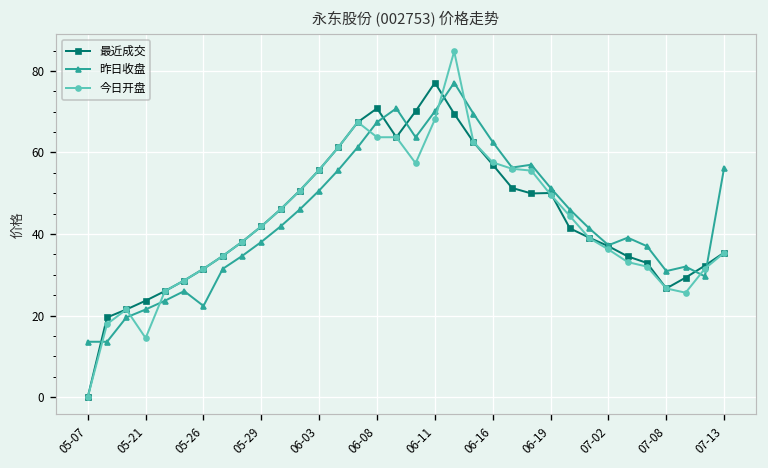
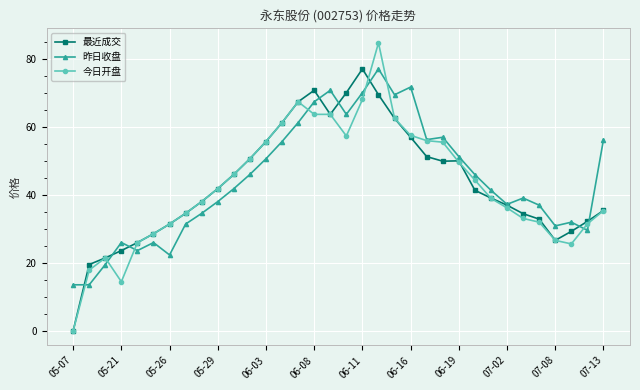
  {
    "最近成交": {
      "05-21": 24,
      "06-08": 71,
      "06-11": 77
    },
    "昨日收盘": {
      "05-07": 14,
-     "05-21": 21,
+     "05-21": 26,
      "05-26": 22,
      "05-29": 38,
      "06-03": 51,
      "06-08": 67,
      "06-11": 70,
-     "06-16": 63,
+     "06-16": 72,
      "06-19": 51,
      "07-08": 31,
      "07-13": 56
    },
    "今日开盘": {
      "05-21": 14,
      "06-08": 64,
      "06-11": 68,
      "07-02": 36
    }
  }
